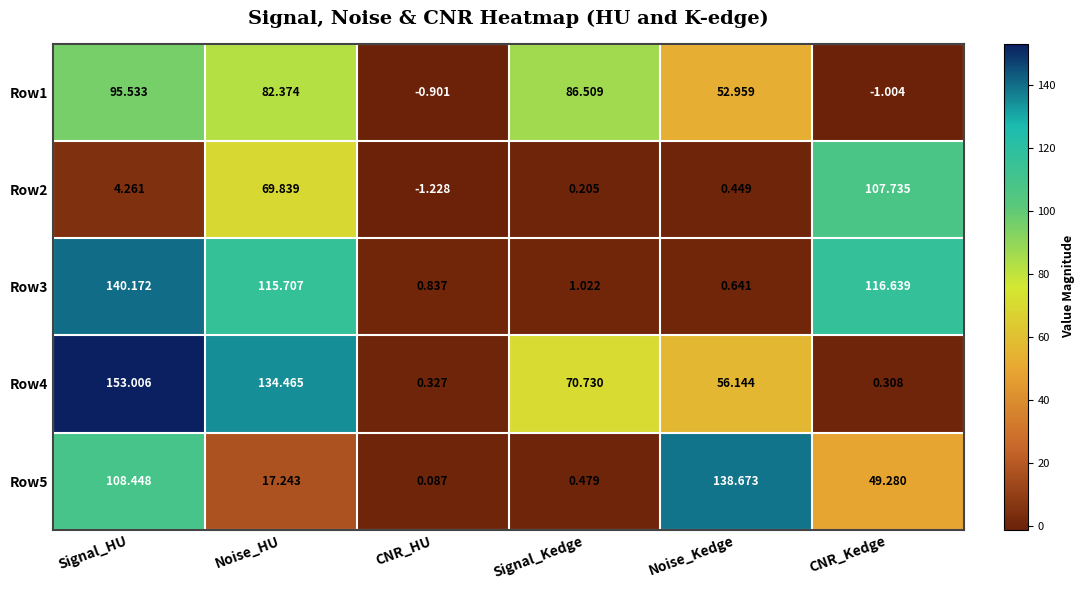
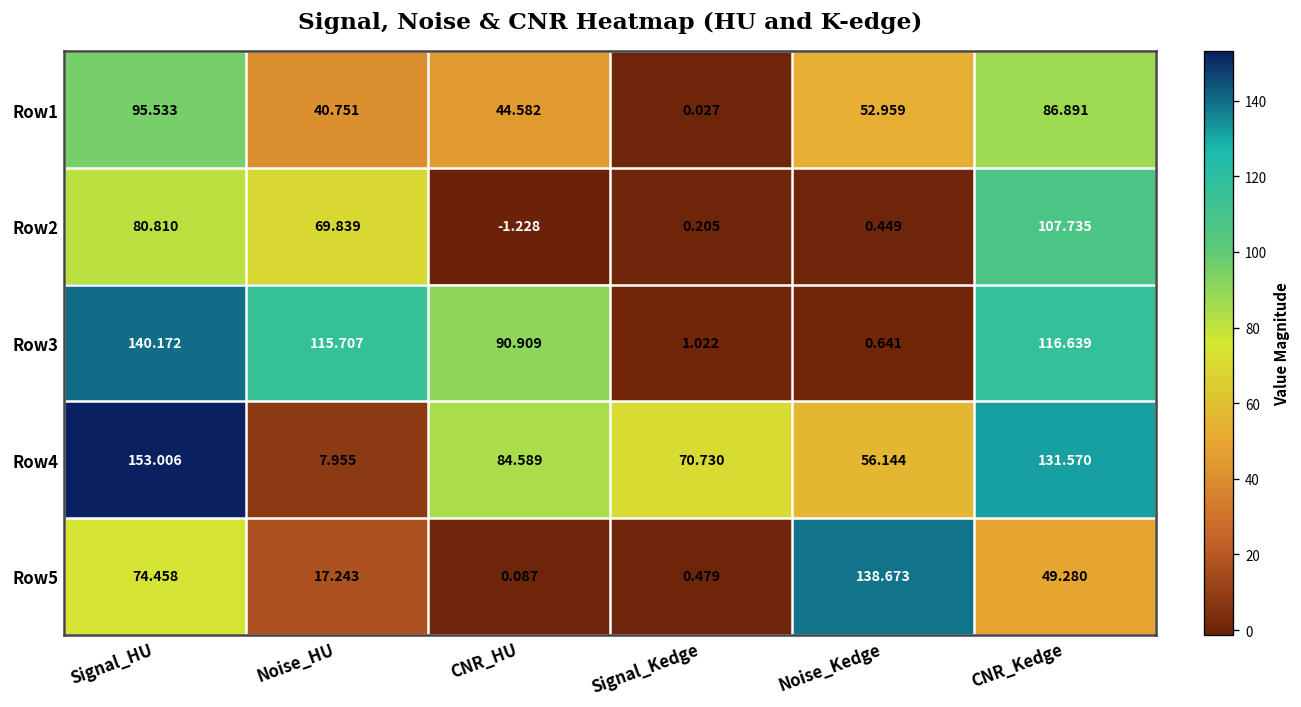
  {
    "Row1": {
      "Signal_HU": 95.533,
-     "Noise_HU": 82.374,
-     "CNR_HU": -0.901,
-     "Signal_Kedge": 86.509,
+     "Noise_HU": 40.751,
+     "CNR_HU": 44.582,
+     "Signal_Kedge": 0.027,
      "Noise_Kedge": 52.959,
-     "CNR_Kedge": -1.004
+     "CNR_Kedge": 86.891
    },
    "Row2": {
-     "Signal_HU": 4.261,
+     "Signal_HU": 80.810,
      "Noise_HU": 69.839,
      "CNR_HU": -1.228,
      "Signal_Kedge": 0.205,
      "Noise_Kedge": 0.449,
      "CNR_Kedge": 107.735
    },
    "Row3": {
      "Signal_HU": 140.172,
      "Noise_HU": 115.707,
-     "CNR_HU": 0.837,
+     "CNR_HU": 90.909,
      "Signal_Kedge": 1.022,
      "Noise_Kedge": 0.641,
      "CNR_Kedge": 116.639
    },
    "Row4": {
      "Signal_HU": 153.006,
-     "Noise_HU": 134.465,
-     "CNR_HU": 0.327,
+     "Noise_HU": 7.955,
+     "CNR_HU": 84.589,
      "Signal_Kedge": 70.730,
      "Noise_Kedge": 56.144,
-     "CNR_Kedge": 0.308
+     "CNR_Kedge": 131.570
    },
    "Row5": {
-     "Signal_HU": 108.448,
+     "Signal_HU": 74.458,
      "Noise_HU": 17.243,
      "CNR_HU": 0.087,
      "Signal_Kedge": 0.479,
      "Noise_Kedge": 138.673,
      "CNR_Kedge": 49.280
    }
  }
